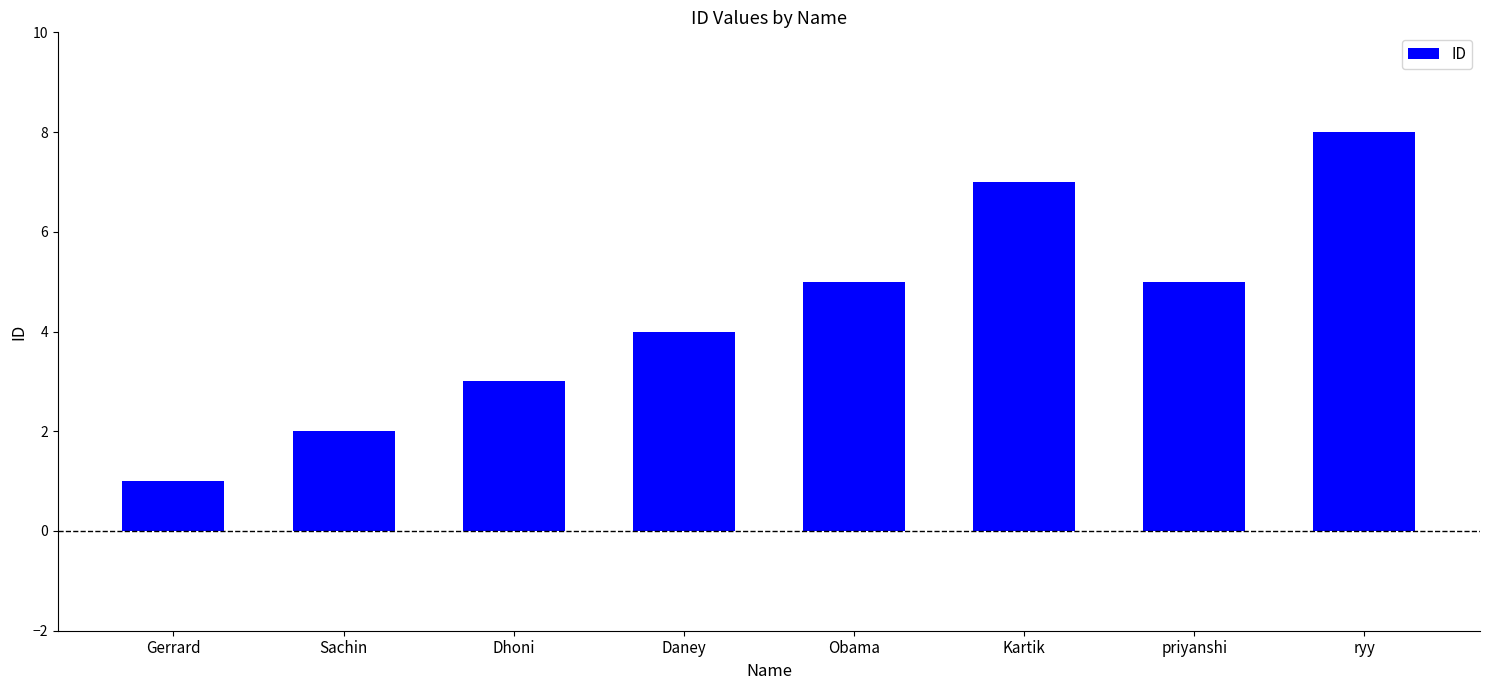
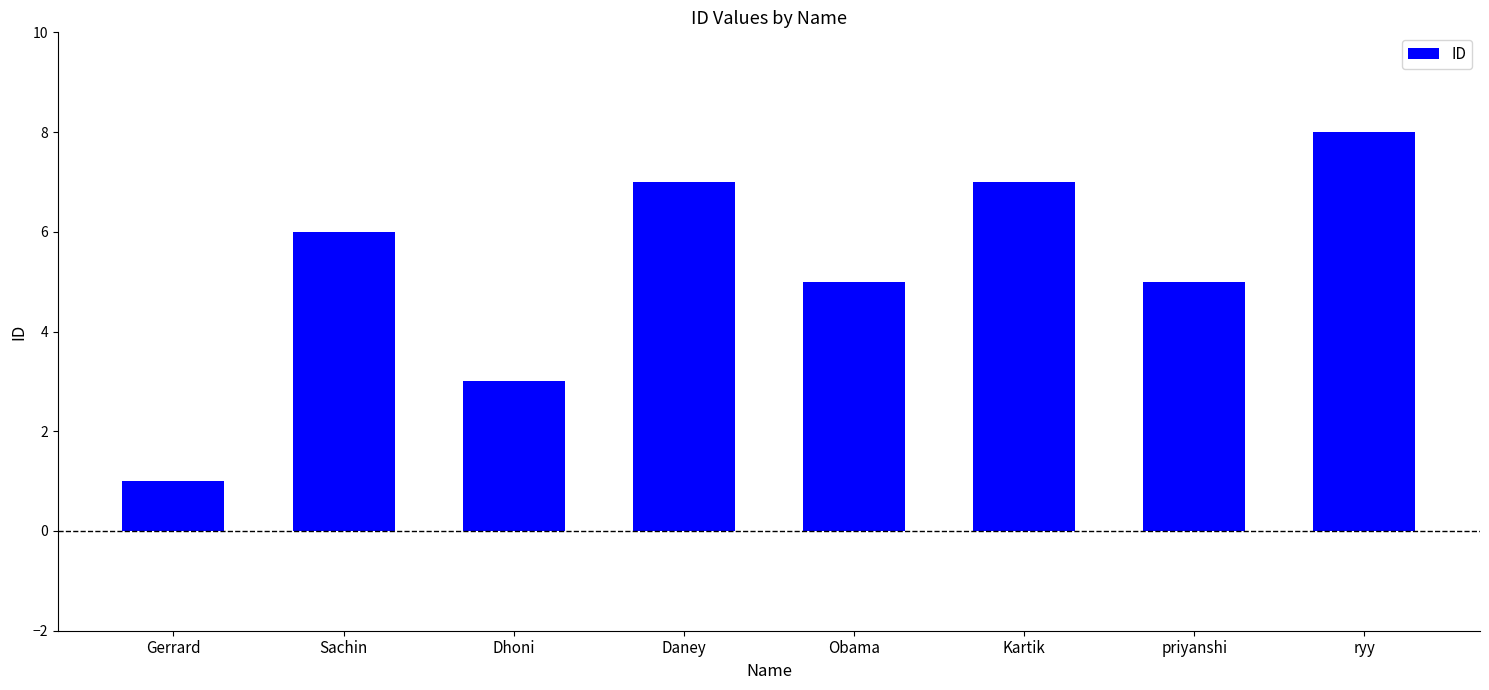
  {
    "Gerrard": 1,
-   "Sachin": 2,
+   "Sachin": 6,
    "Dhoni": 3,
-   "Daney": 4,
+   "Daney": 7,
    "Obama": 5,
    "Kartik": 7,
    "priyanshi": 5,
    "ryy": 8
  }
